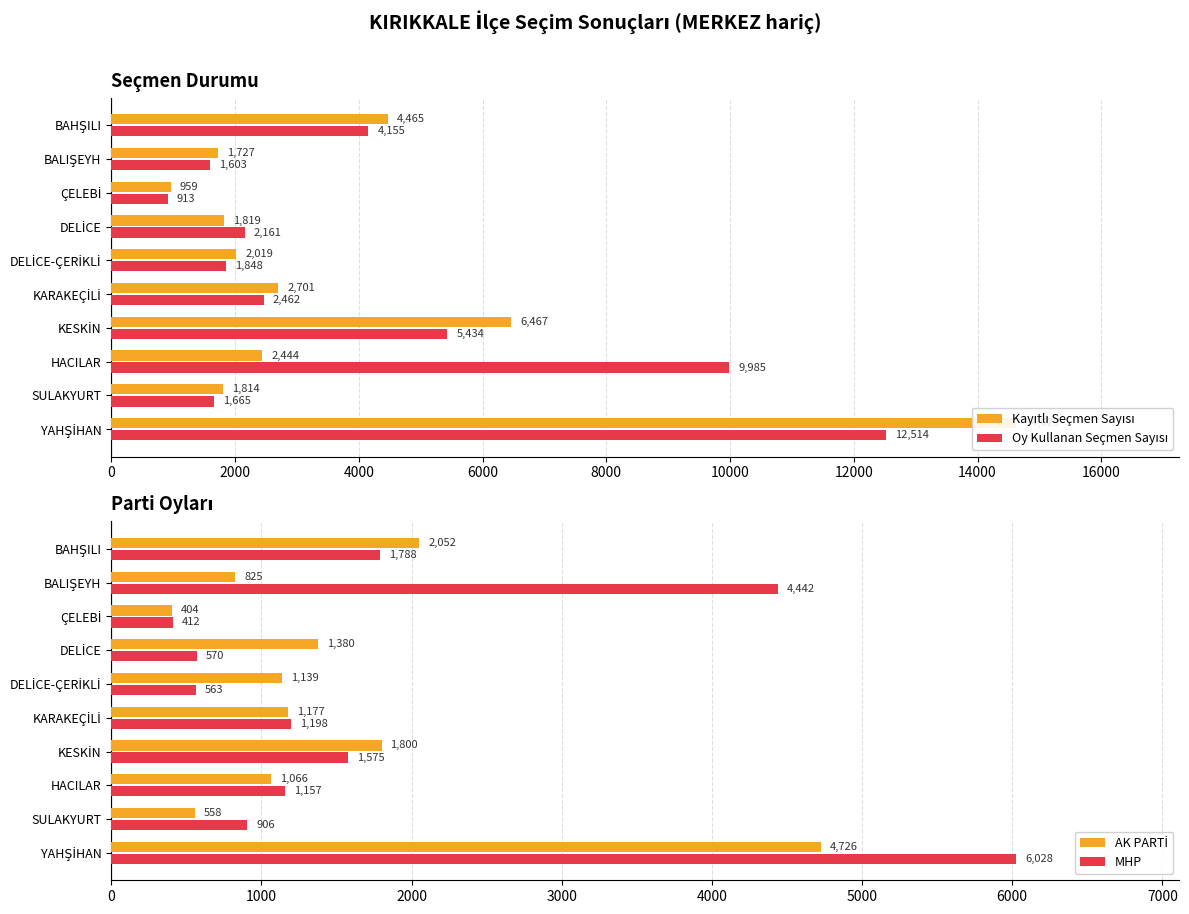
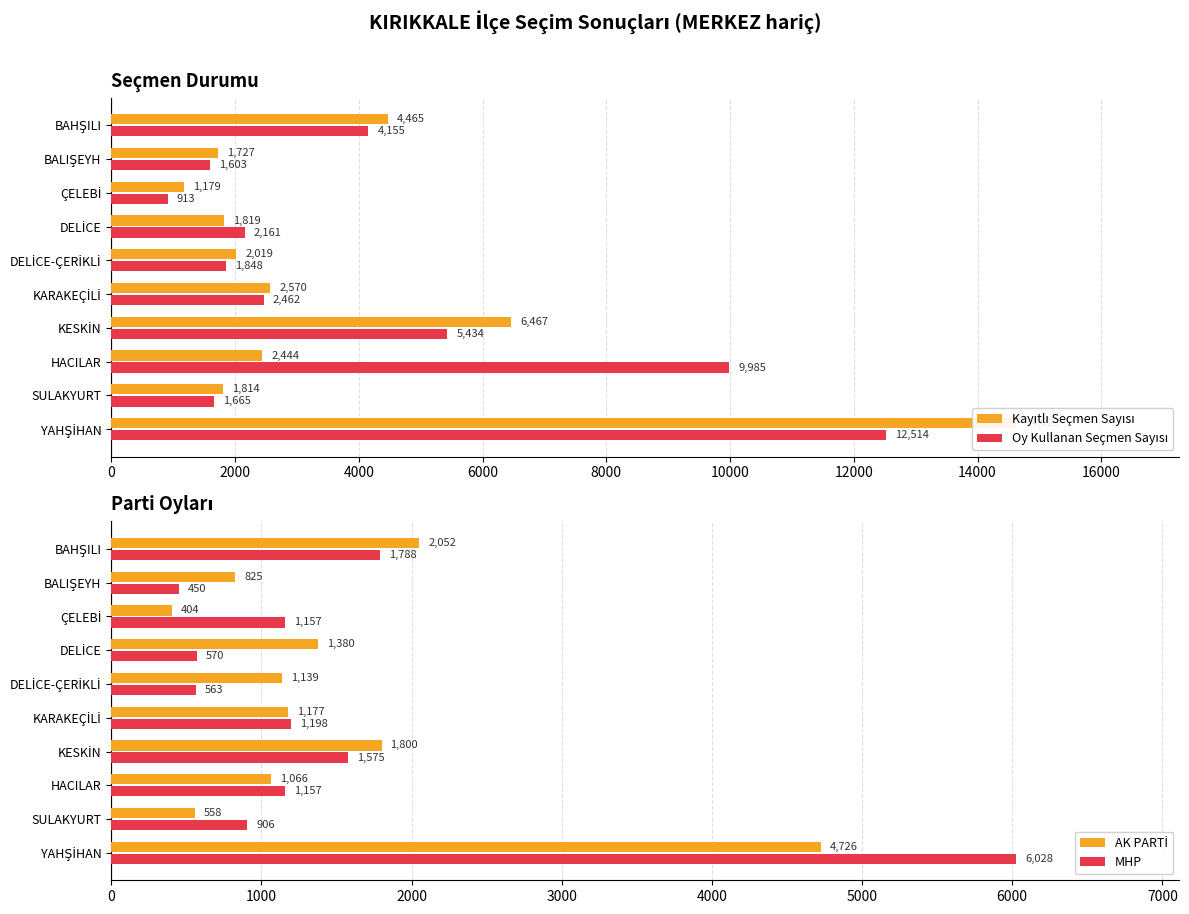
  {
    "Seçmen Durumu": {
      "Kayıtlı Seçmen Sayısı": {
        "BAHŞILI": "4,465",
        "BALIŞEYH": "1,727",
-       "ÇELEBİ": "959",
+       "ÇELEBİ": "1,179",
        "DELİCE": "1,819",
        "DELİCE-ÇERİKLİ": "2,019",
-       "KARAKEÇİLİ": "2,701",
+       "KARAKEÇİLİ": "2,570",
        "KESKİN": "6,467",
        "HACILAR": "2,444",
        "SULAKYURT": "1,814"
      },
      "Oy Kullanan Seçmen Sayısı": {
        "BAHŞILI": "4,155",
        "BALIŞEYH": "1,603",
        "ÇELEBİ": "913",
        "DELİCE": "2,161",
        "DELİCE-ÇERİKLİ": "1,848",
        "KARAKEÇİLİ": "2,462",
        "KESKİN": "5,434",
        "HACILAR": "9,985",
        "SULAKYURT": "1,665",
        "YAHŞİHAN": "12,514"
      }
    },
    "Parti Oyları": {
      "AK PARTİ": {
        "BAHŞILI": "2,052",
        "BALIŞEYH": "825",
        "ÇELEBİ": "404",
        "DELİCE": "1,380",
        "DELİCE-ÇERİKLİ": "1,139",
        "KARAKEÇİLİ": "1,177",
        "KESKİN": "1,800",
        "HACILAR": "1,066",
        "SULAKYURT": "558",
        "YAHŞİHAN": "4,726"
      },
      "MHP": {
        "BAHŞILI": "1,788",
-       "BALIŞEYH": "4,442",
-       "ÇELEBİ": "412",
+       "BALIŞEYH": "450",
+       "ÇELEBİ": "1,157",
        "DELİCE": "570",
        "DELİCE-ÇERİKLİ": "563",
        "KARAKEÇİLİ": "1,198",
        "KESKİN": "1,575",
        "HACILAR": "1,157",
        "SULAKYURT": "906",
        "YAHŞİHAN": "6,028"
      }
    }
  }
